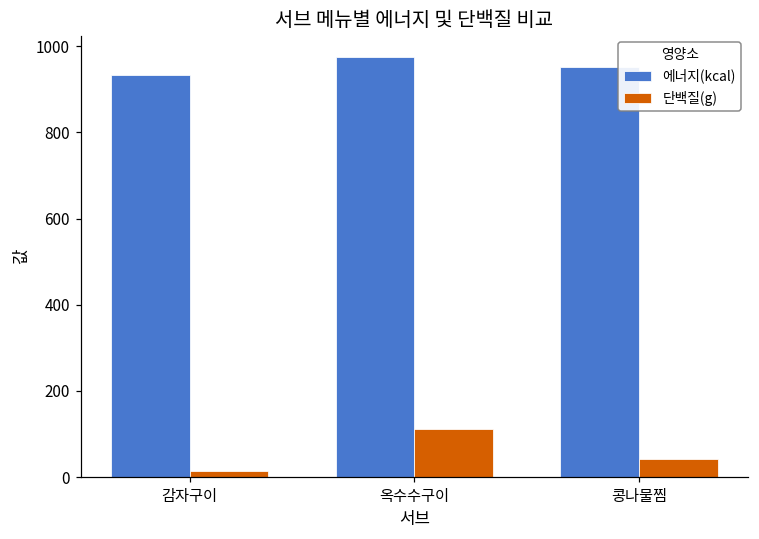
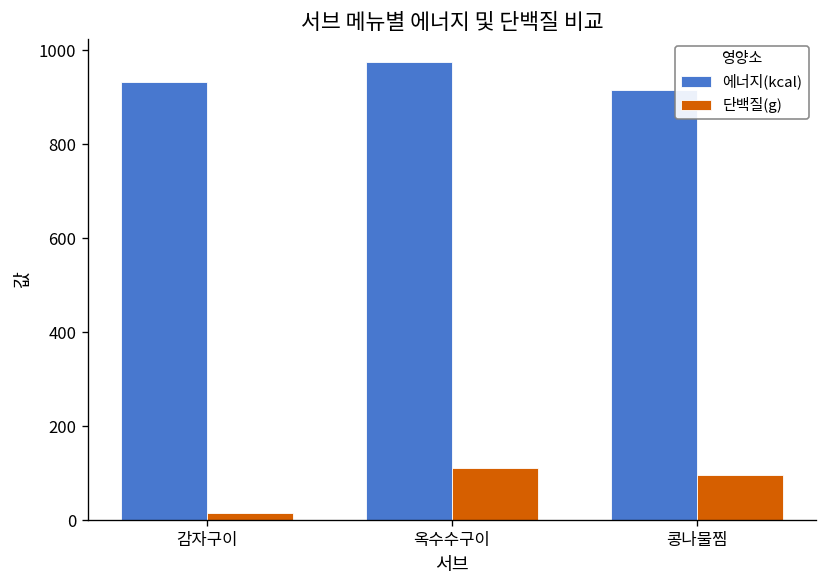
  {
    "에너지(kcal)": {
      "감자구이": 930,
      "옥수수구이": 980,
-     "콩나물찜": 950
+     "콩나물찜": 920
    },
    "단백질(g)": {
      "감자구이": 20,
      "옥수수구이": 110,
-     "콩나물찜": 40
+     "콩나물찜": 100
    }
  }
